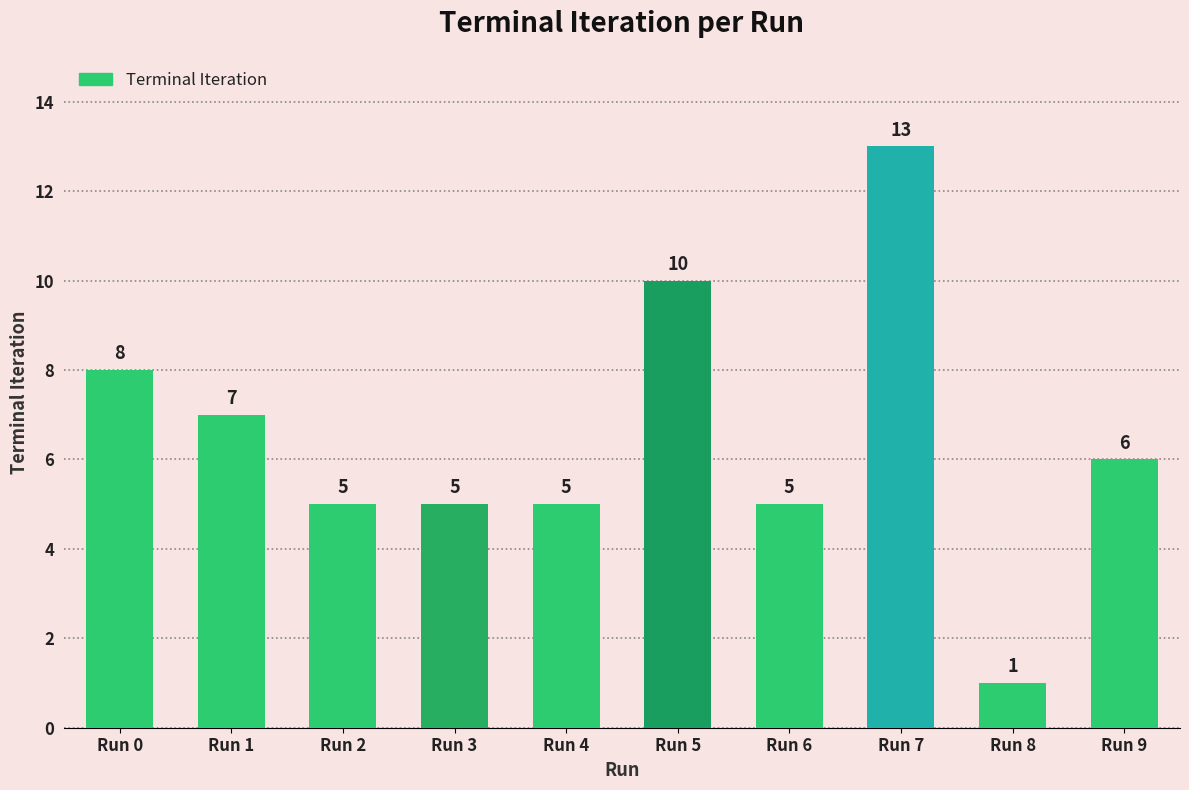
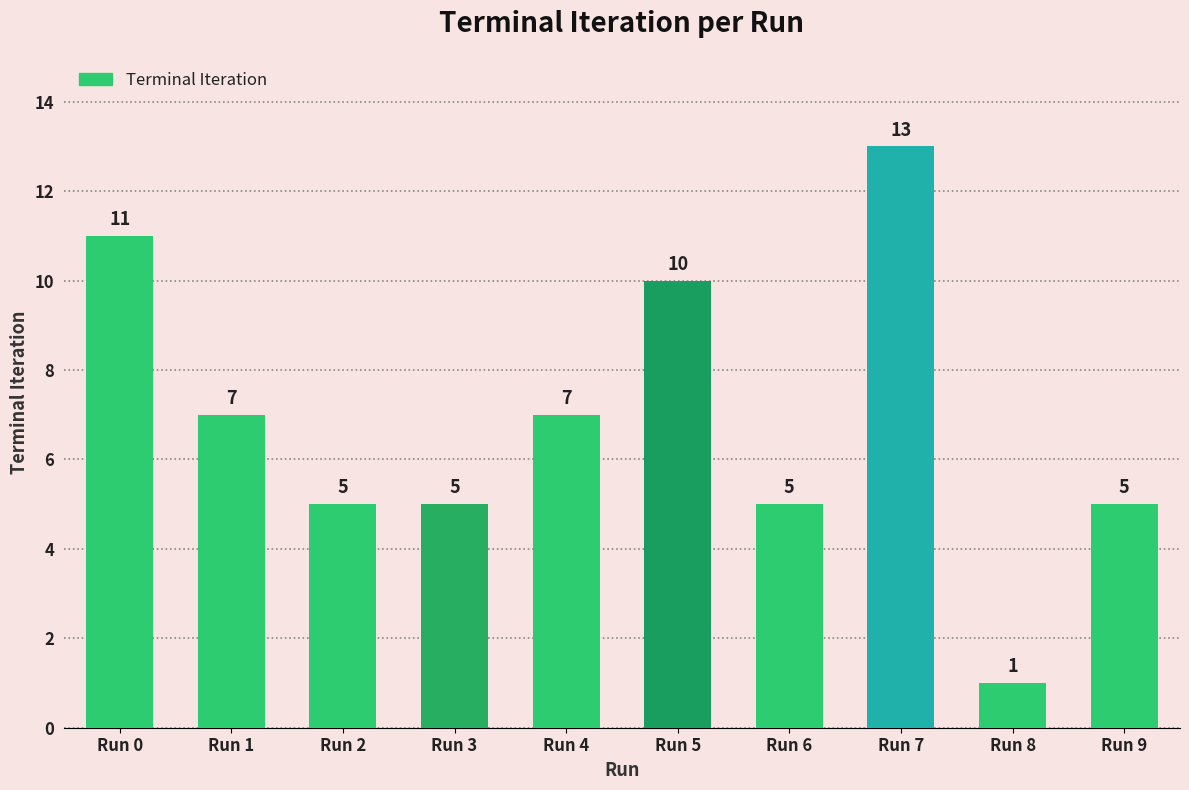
  {
-   "Run 0": 8,
+   "Run 0": 11,
    "Run 1": 7,
    "Run 2": 5,
    "Run 3": 5,
-   "Run 4": 5,
+   "Run 4": 7,
    "Run 5": 10,
    "Run 6": 5,
    "Run 7": 13,
    "Run 8": 1,
-   "Run 9": 6
+   "Run 9": 5
  }
